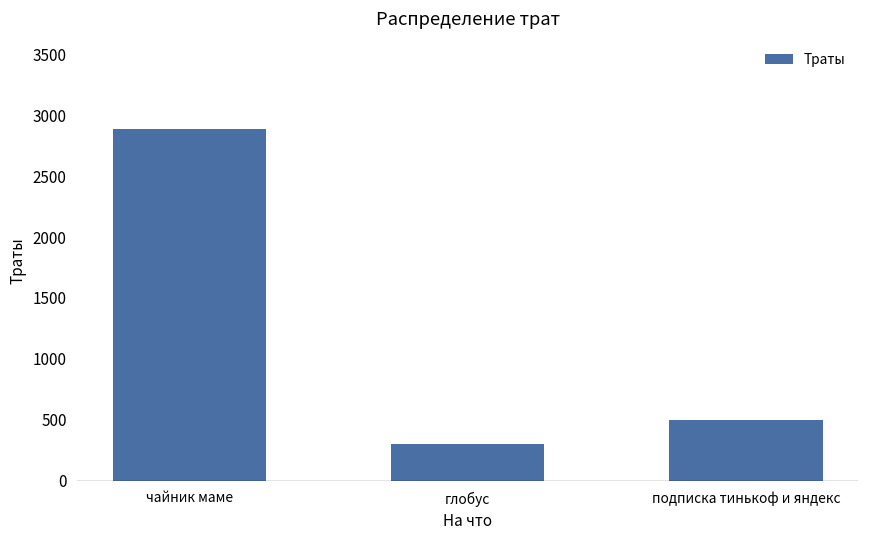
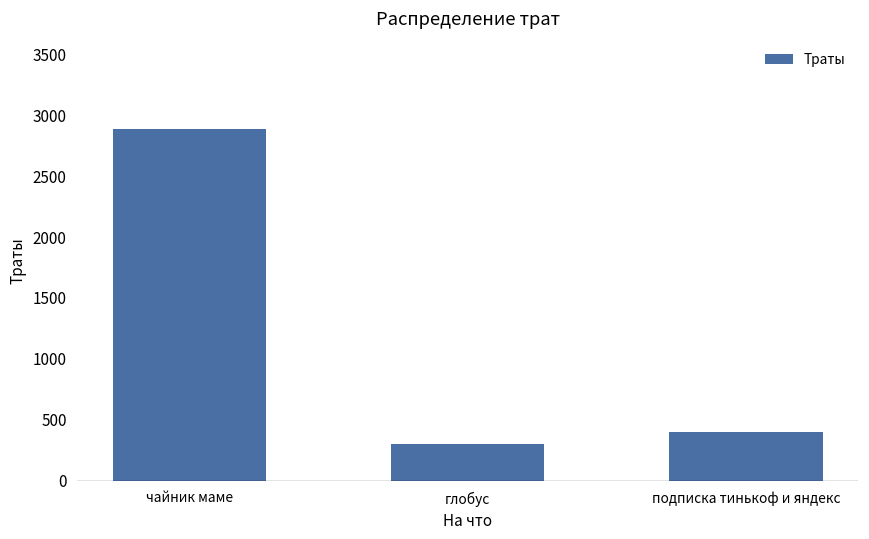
  {
    "чайник маме": 2890,
    "глобус": 300,
-   "подписка тинькоф и яндекс": 500
+   "подписка тинькоф и яндекс": 400
  }
